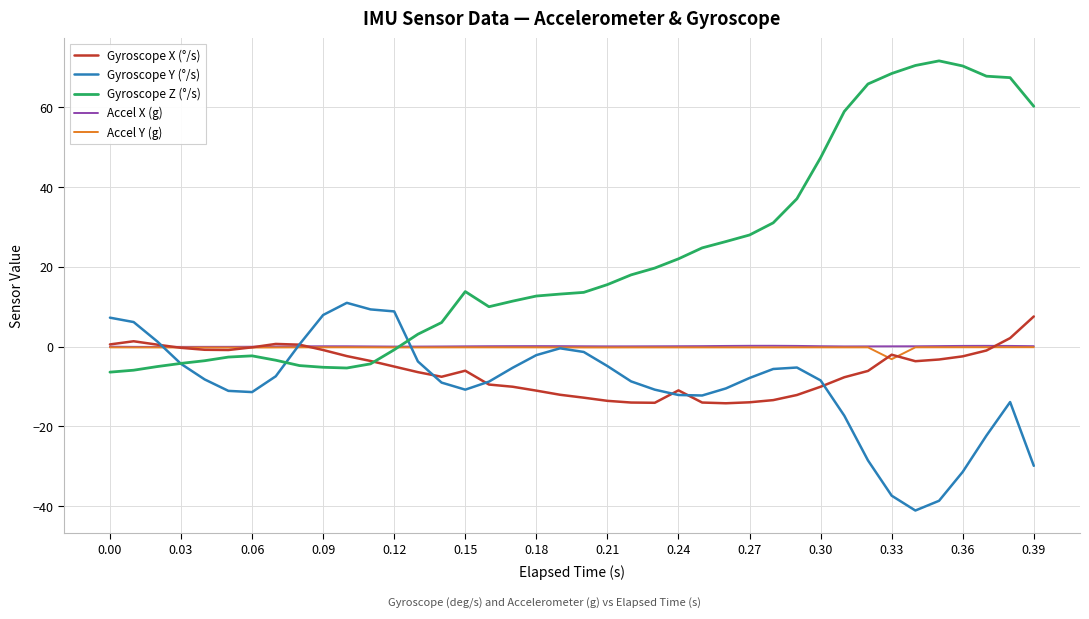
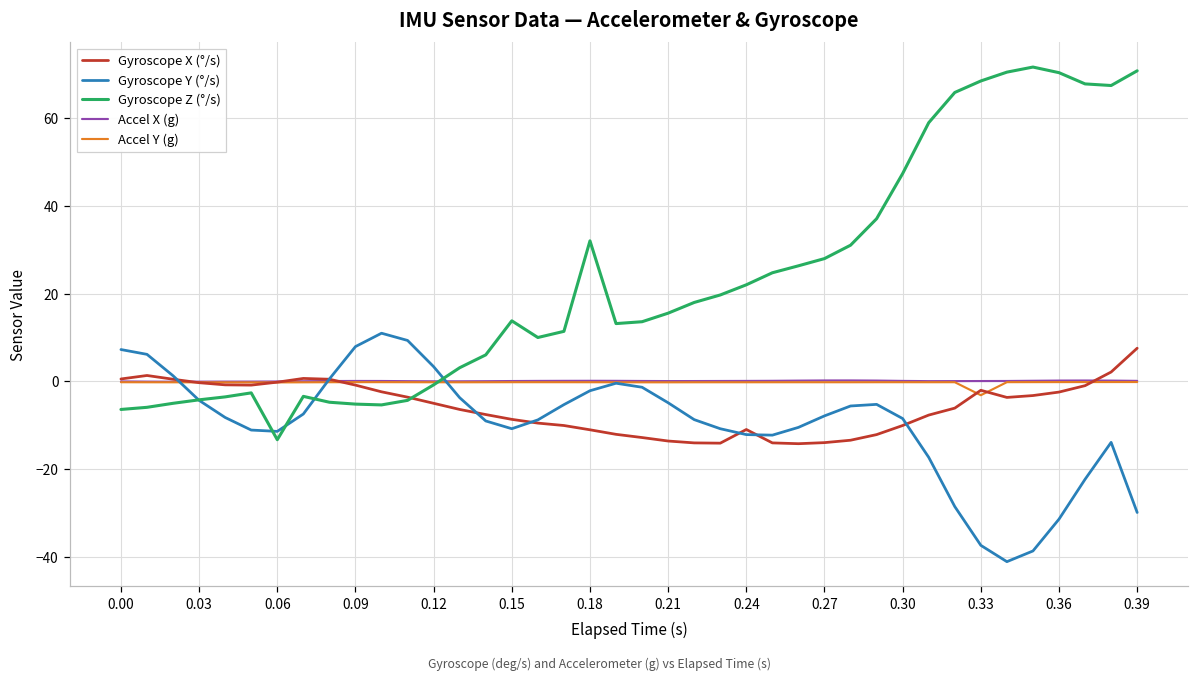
  {
    "Gyroscope X (°/s)": {
      "0.09": -1,
      "0.12": -5,
-     "0.15": -6,
+     "0.15": -9,
      "0.18": -11,
      "0.21": -14,
      "0.24": -11,
      "0.27": -14,
      "0.30": -10,
      "0.33": -2,
      "0.36": -2,
      "0.39": 8
    },
    "Gyroscope Y (°/s)": {
      "0.00": 7,
      "0.06": -11,
      "0.09": 8,
-     "0.12": 9,
+     "0.12": 3,
      "0.15": -11,
      "0.18": -2,
      "0.21": -5,
      "0.24": -12,
      "0.27": -8,
      "0.30": -8,
      "0.33": -37,
      "0.36": -31,
      "0.39": -30
    },
    "Gyroscope Z (°/s)": {
      "0.00": -6,
-     "0.06": -2,
+     "0.06": -13,
      "0.09": -5,
      "0.15": 14,
-     "0.18": 13,
+     "0.18": 32,
      "0.21": 16,
      "0.24": 22,
      "0.27": 28,
      "0.30": 47,
      "0.33": 68,
      "0.36": 70,
-     "0.39": 60
+     "0.39": 71
    },
    "Accel X (g)": {
      "0.33": 0
    },
    "Accel Y (g)": {
      "0.33": -3
    }
  }
